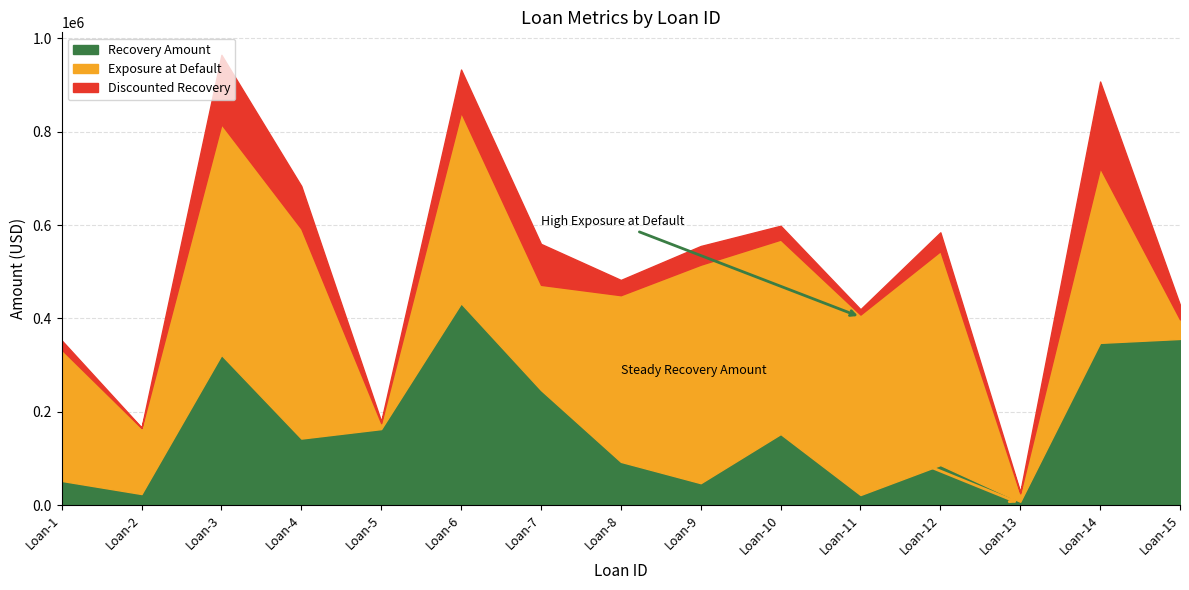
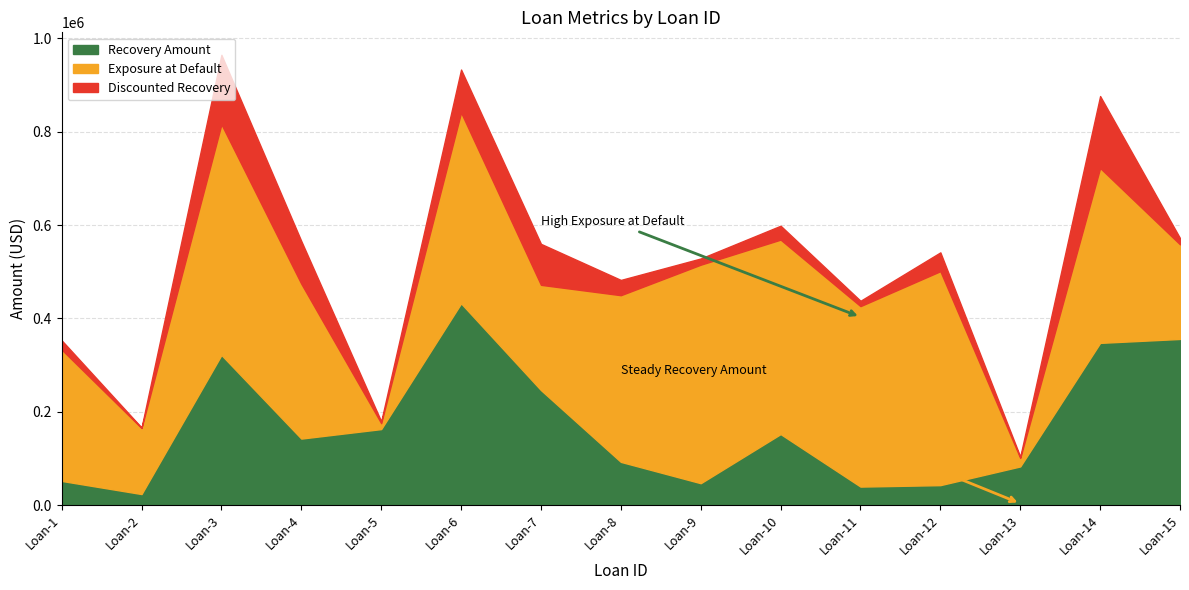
  {
    "Recovery Amount": {
-     "Loan-11": 20000,
-     "Loan-12": 90000,
-     "Loan-13": 10000
+     "Loan-11": 40000,
+     "Loan-12": 40000,
+     "Loan-13": 80000
    },
    "Exposure at Default": {
-     "Loan-4": 450000,
-     "Loan-15": 40000
+     "Loan-4": 330000,
+     "Loan-15": 200000
    },
    "Discounted Recovery": {
      "Loan-1": 20000,
      "Loan-4": 90000,
      "Loan-6": 90000,
      "Loan-7": 90000,
      "Loan-8": 30000,
-     "Loan-9": 40000,
+     "Loan-9": 10000,
      "Loan-10": 30000,
      "Loan-11": 10000,
      "Loan-12": 40000,
-     "Loan-14": 190000,
-     "Loan-15": 30000
+     "Loan-14": 150000,
+     "Loan-15": 10000
    }
  }
